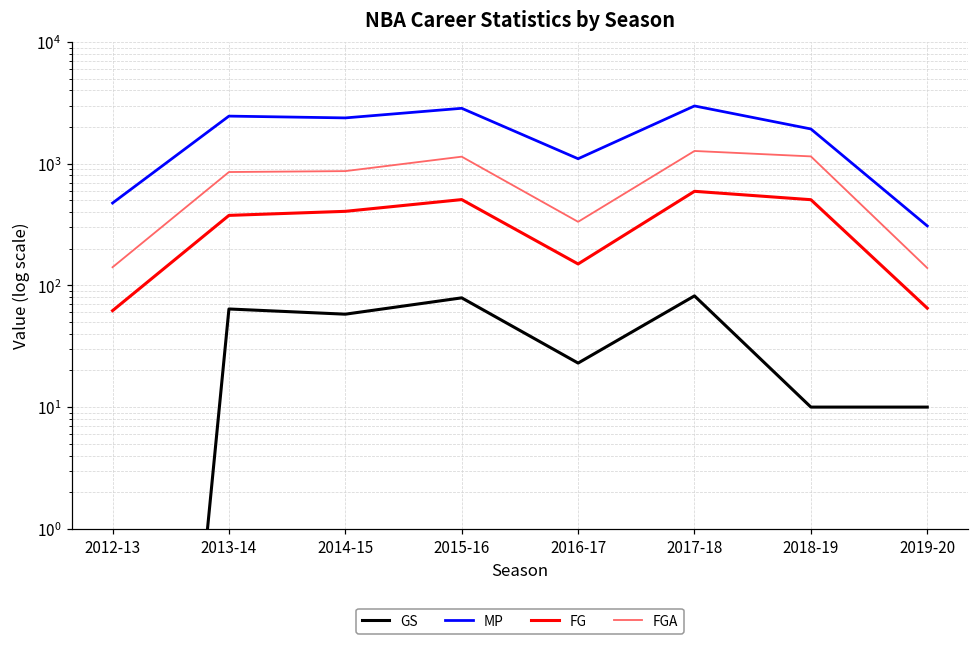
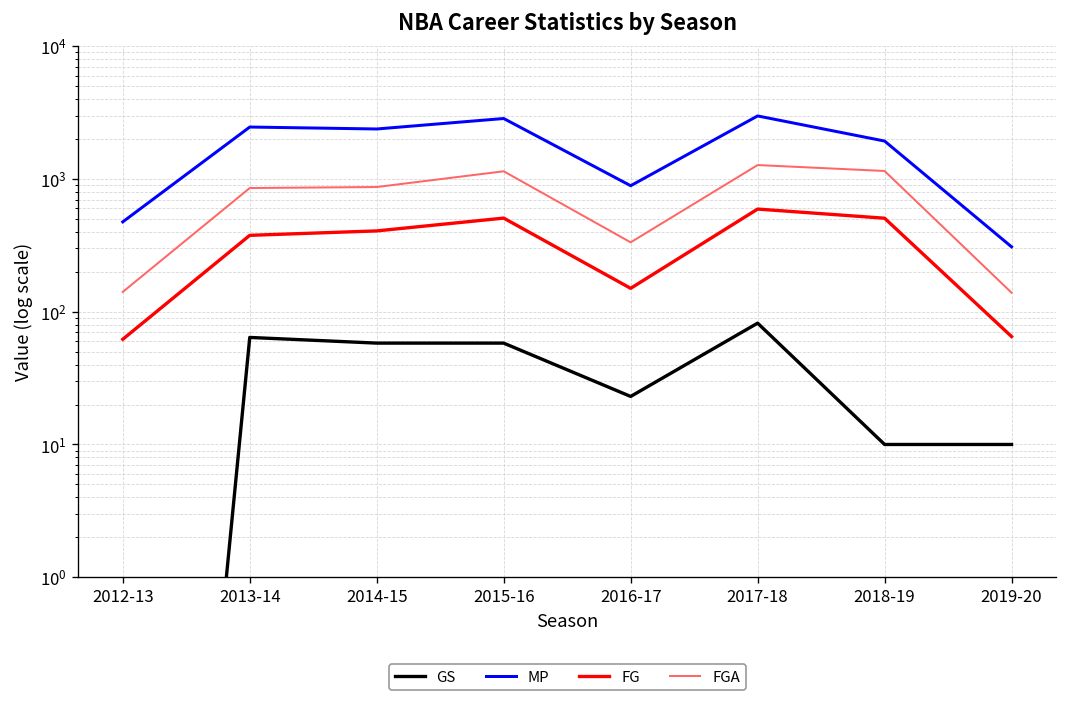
  {
    "GS": {
      "2013-14": 60,
      "2014-15": 60,
-     "2015-16": 80,
+     "2015-16": 60,
      "2016-17": 23,
      "2017-18": 80,
      "2018-19": 10,
      "2019-20": 10
    },
    "MP": {
      "2012-13": 480,
      "2013-14": 2500,
      "2014-15": 2400,
      "2015-16": 2900,
-     "2016-17": 1100,
+     "2016-17": 900,
      "2017-18": 3000,
      "2018-19": 1900,
      "2019-20": 310
    },
    "FG": {
      "2012-13": 60,
      "2013-14": 380,
      "2014-15": 410,
      "2015-16": 500,
      "2016-17": 150,
      "2017-18": 600,
      "2018-19": 500,
      "2019-20": 70
    },
    "FGA": {
      "2012-13": 140,
      "2013-14": 900,
      "2014-15": 900,
      "2015-16": 1100,
      "2016-17": 330,
      "2017-18": 1300,
      "2018-19": 1100,
      "2019-20": 140
    }
  }
